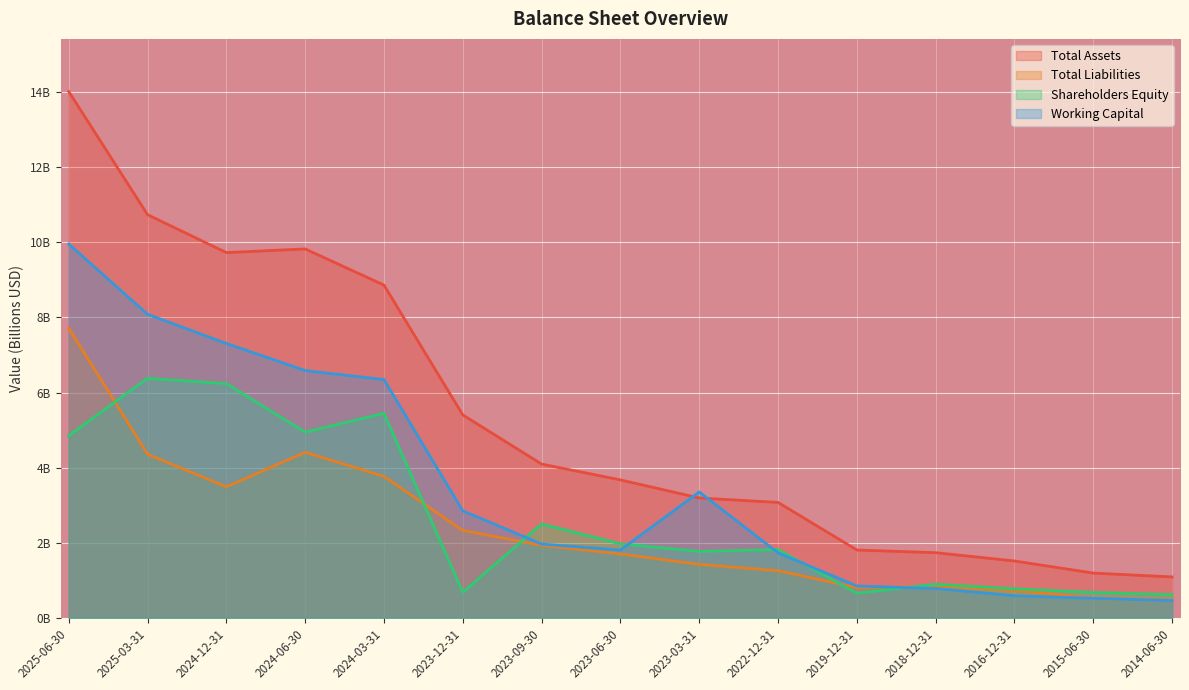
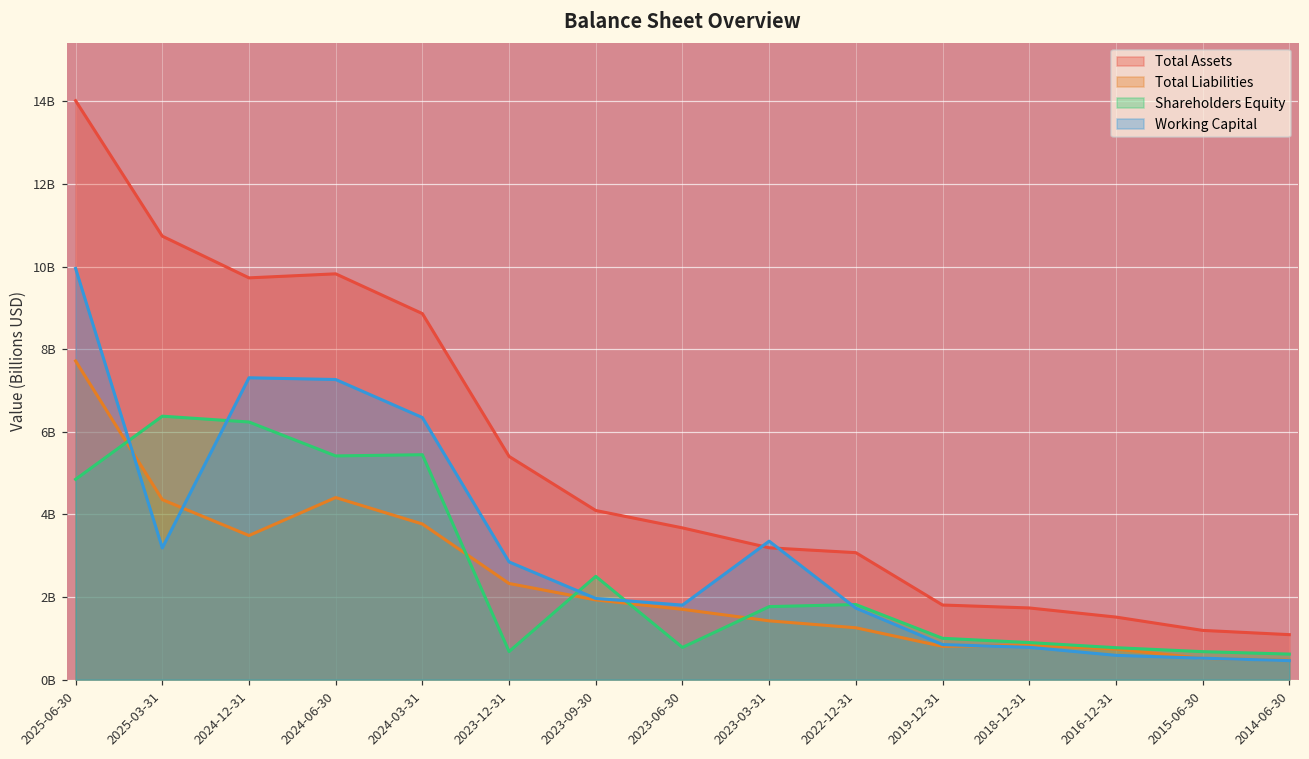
  {
    "Shareholders Equity": {
      "2025-06-30": 4900000000,
      "2025-03-31": 6400000000,
      "2024-12-31": 6200000000,
-     "2024-06-30": 4900000000,
+     "2024-06-30": 5400000000,
      "2024-03-31": 5400000000,
      "2023-12-31": 700000000,
      "2023-09-30": 2500000000,
-     "2023-06-30": 2000000000,
+     "2023-06-30": 800000000,
      "2023-03-31": 1800000000,
      "2022-12-31": 1800000000,
-     "2019-12-31": 700000000,
+     "2019-12-31": 1000000000,
      "2015-06-30": 700000000,
      "2014-06-30": 600000000
    },
    "Working Capital": {
      "2025-06-30": 10000000000,
-     "2025-03-31": 8100000000,
+     "2025-03-31": 3200000000,
      "2024-12-31": 7300000000,
-     "2024-06-30": 6600000000,
+     "2024-06-30": 7300000000,
      "2024-03-31": 6300000000,
      "2023-12-31": 2900000000,
      "2023-06-30": 1800000000,
      "2023-03-31": 3400000000,
      "2022-12-31": 1700000000,
      "2016-12-31": 600000000
    }
  }
